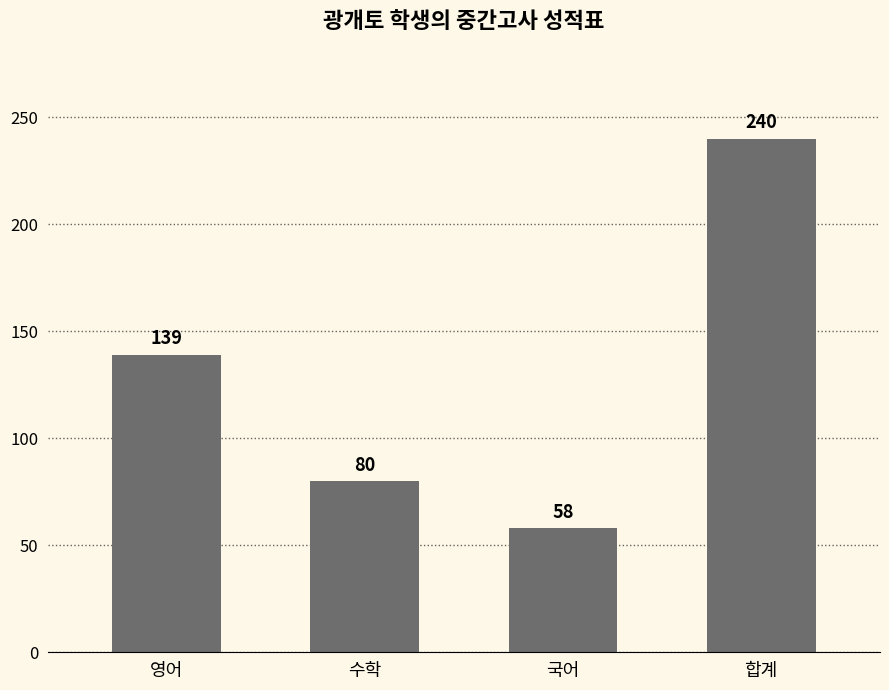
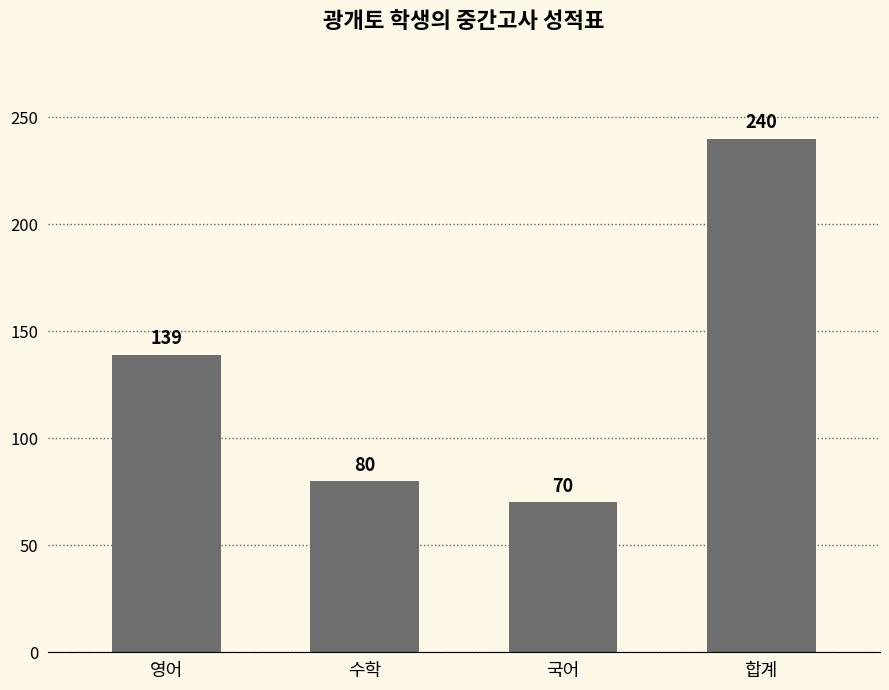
  {
    "영어": 139,
    "수학": 80,
-   "국어": 58,
+   "국어": 70,
    "합계": 240
  }
